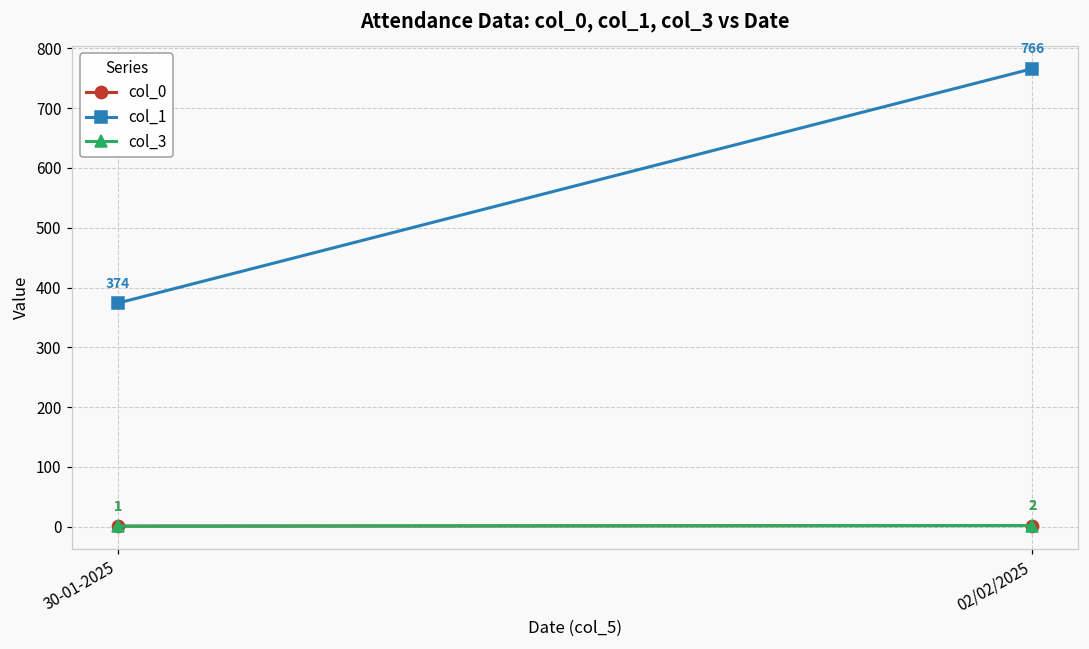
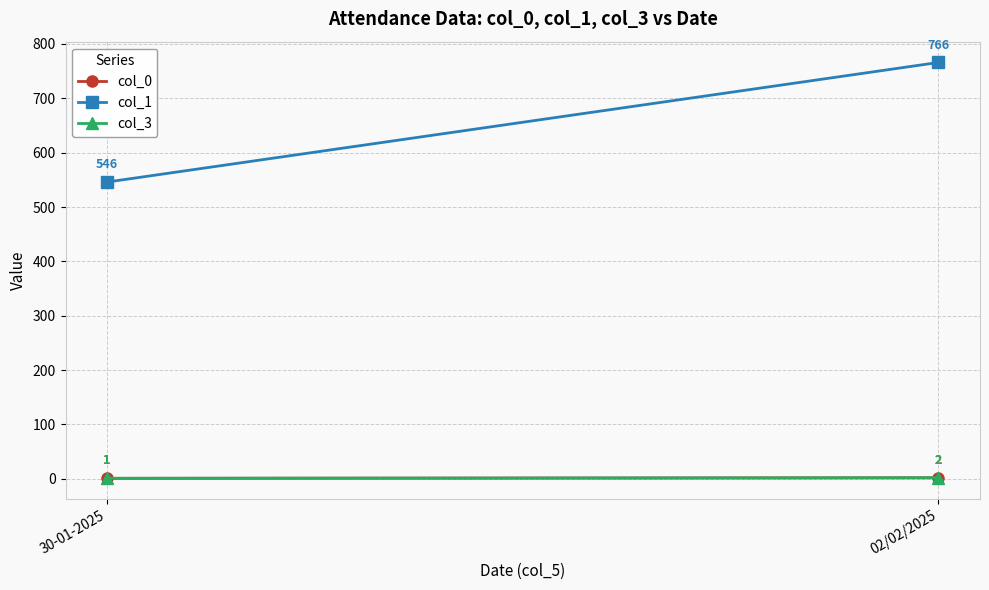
  {
    "col_1": {
-     "30-01-2025": 374,
+     "30-01-2025": 546,
      "02/02/2025": 766
    }
  }
